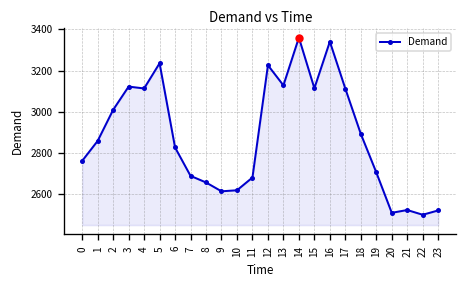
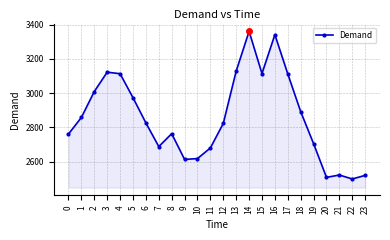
  {
    "Demand": {
      "0": 2760,
      "1": 2860,
      "2": 3010,
      "3": 3120,
      "4": 3110,
-     "5": 3240,
+     "5": 2970,
      "6": 2830,
      "7": 2690,
-     "8": 2660,
+     "8": 2760,
      "9": 2610,
      "10": 2620,
      "11": 2680,
-     "12": 3230,
+     "12": 2820,
      "13": 3130,
      "15": 3110,
      "16": 3340,
      "17": 3110,
      "18": 2890,
      "19": 2710,
      "20": 2510,
      "21": 2520,
      "22": 2500,
      "23": 2520
    }
  }
